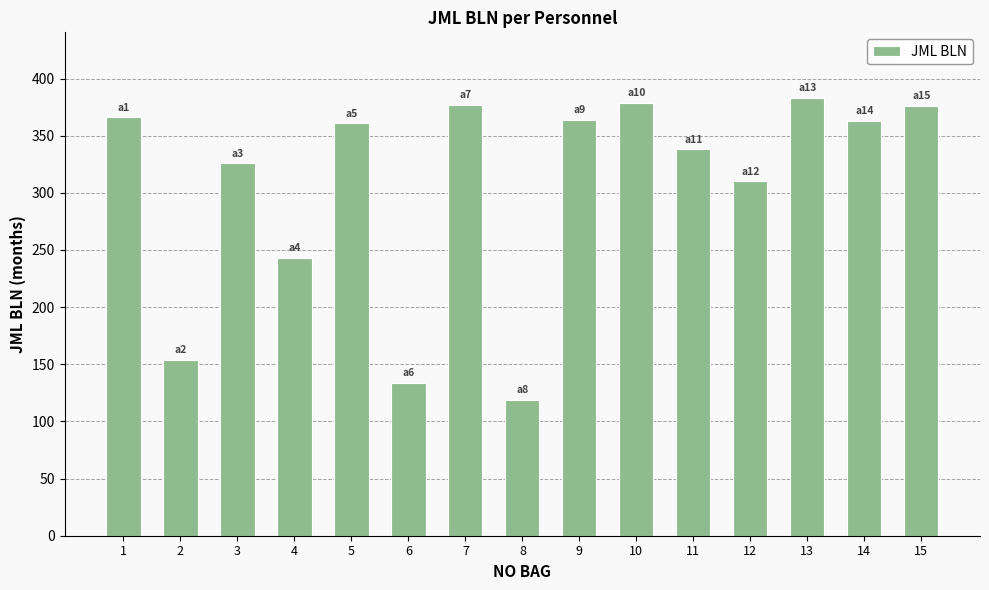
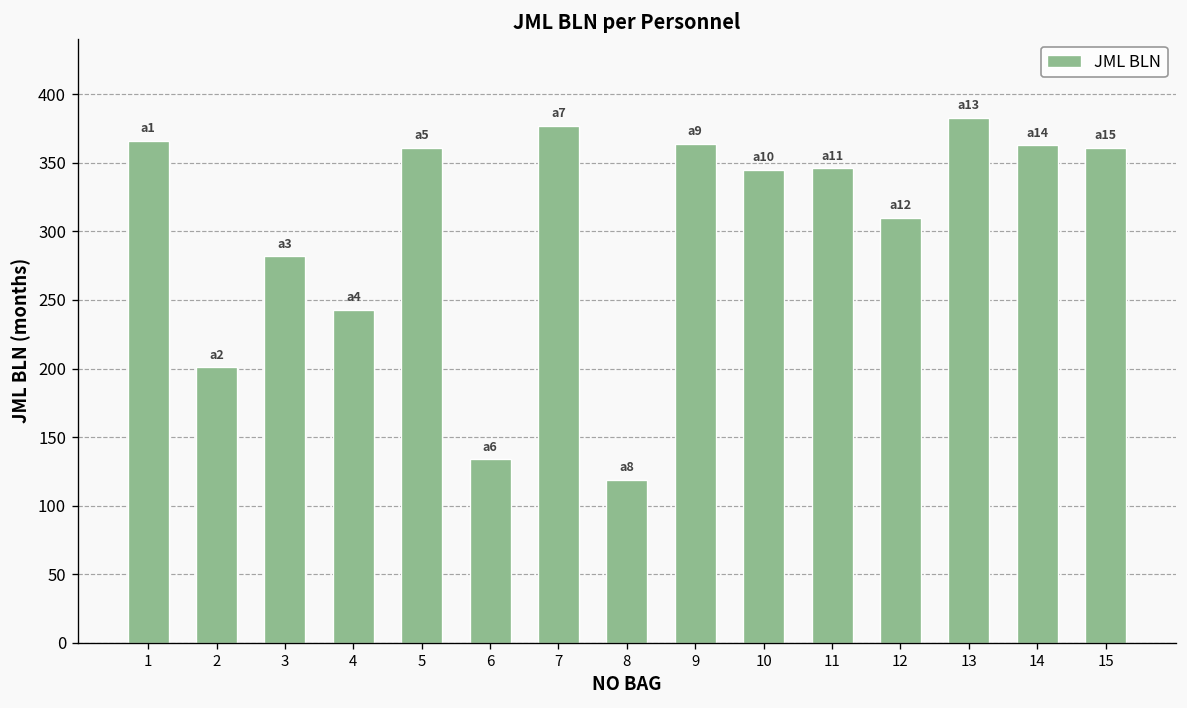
  {
    "1": 366,
-   "2": 154,
-   "3": 326,
+   "2": 201,
+   "3": 282,
    "4": 243,
    "5": 361,
    "6": 134,
    "7": 377,
    "8": 119,
    "9": 364,
-   "10": 379,
-   "11": 338,
+   "10": 345,
+   "11": 346,
    "12": 310,
    "13": 383,
    "14": 363,
-   "15": 376
+   "15": 361
  }
